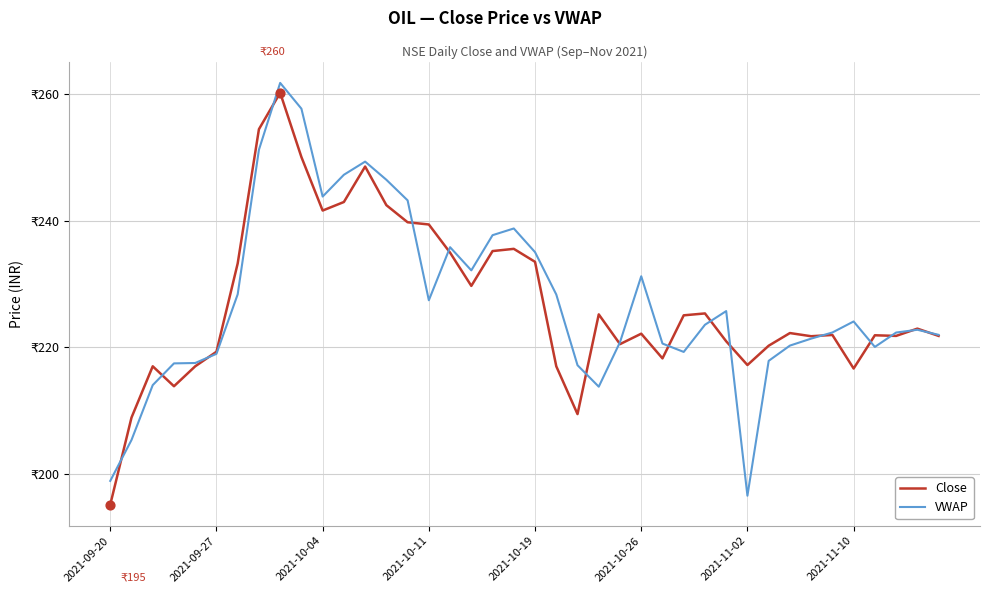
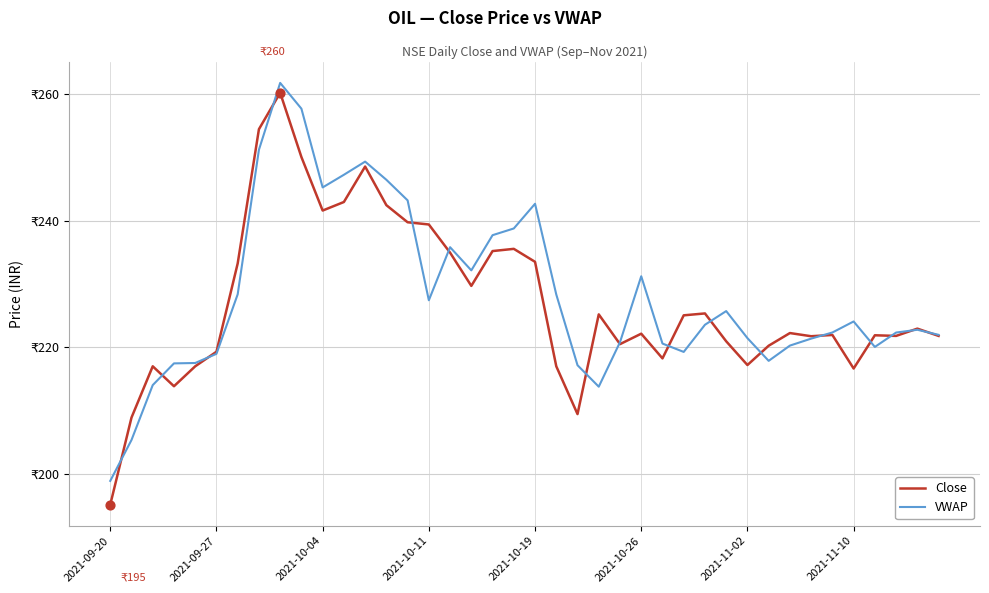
  {
    "VWAP": {
      "2021-09-20": "₹199",
-     "2021-10-04": "₹244",
+     "2021-10-04": "₹245",
      "2021-10-11": "₹227",
-     "2021-10-19": "₹235",
+     "2021-10-19": "₹243",
      "2021-10-26": "₹231",
-     "2021-11-02": "₹197",
+     "2021-11-02": "₹221",
      "2021-11-10": "₹224"
    }
  }
